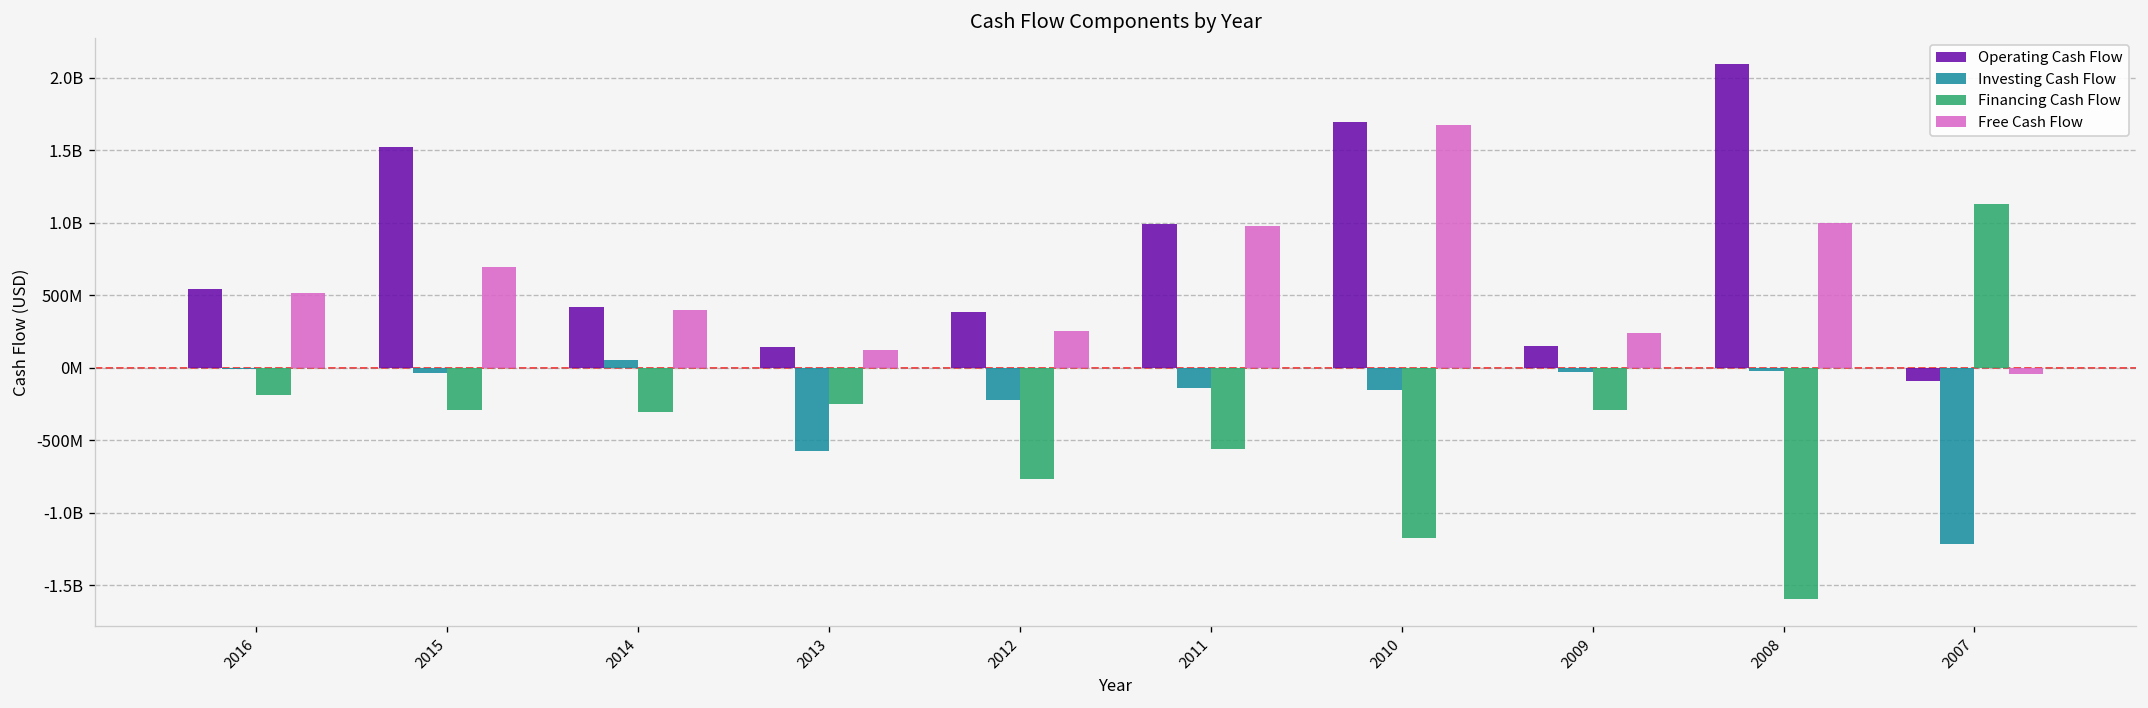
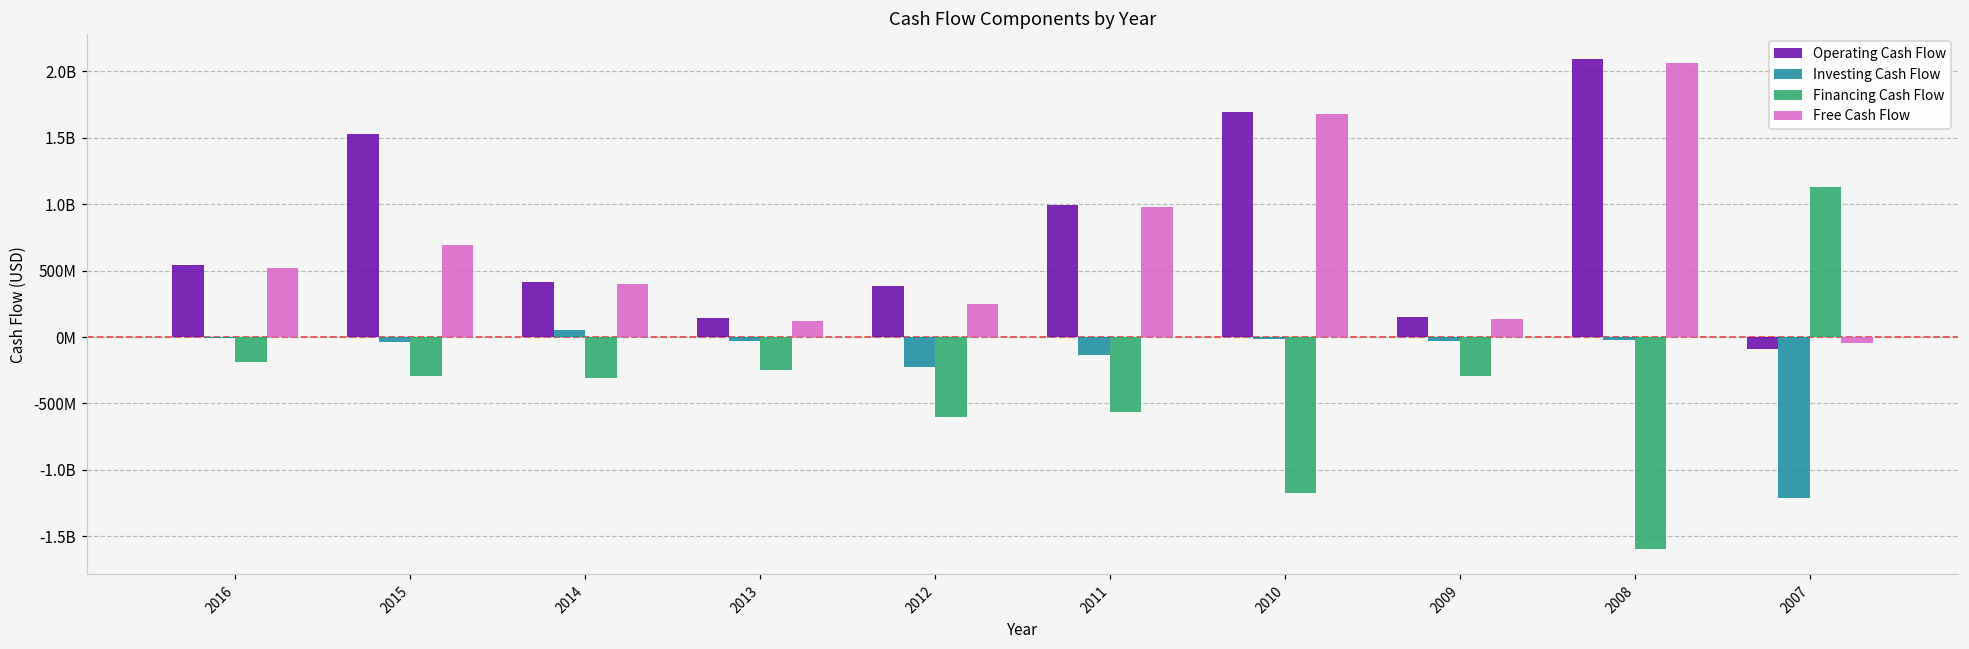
  {
    "Operating Cash Flow": {
      "2016": 540000000,
      "2015": 1520000000,
      "2014": 420000000,
      "2013": 140000000,
      "2012": 390000000,
      "2011": 990000000,
      "2010": 1690000000,
      "2009": 150000000,
      "2008": 2090000000,
      "2007": -90000000
    },
    "Investing Cash Flow": {
      "2015": -40000000,
      "2014": 50000000,
-     "2013": -580000000,
+     "2013": -30000000,
      "2012": -220000000,
      "2011": -140000000,
-     "2010": -150000000,
+     "2010": -20000000,
      "2009": -30000000,
      "2007": -1210000000
    },
    "Financing Cash Flow": {
      "2016": -190000000,
      "2015": -300000000,
      "2014": -310000000,
      "2013": -250000000,
-     "2012": -770000000,
+     "2012": -610000000,
      "2011": -560000000,
      "2010": -1170000000,
      "2009": -290000000,
      "2008": -1600000000,
      "2007": 1130000000
    },
    "Free Cash Flow": {
      "2016": 520000000,
      "2015": 700000000,
      "2014": 400000000,
      "2013": 120000000,
      "2012": 250000000,
      "2011": 980000000,
      "2010": 1680000000,
-     "2009": 240000000,
-     "2008": 1000000000,
+     "2009": 130000000,
+     "2008": 2070000000,
      "2007": -40000000
    }
  }
